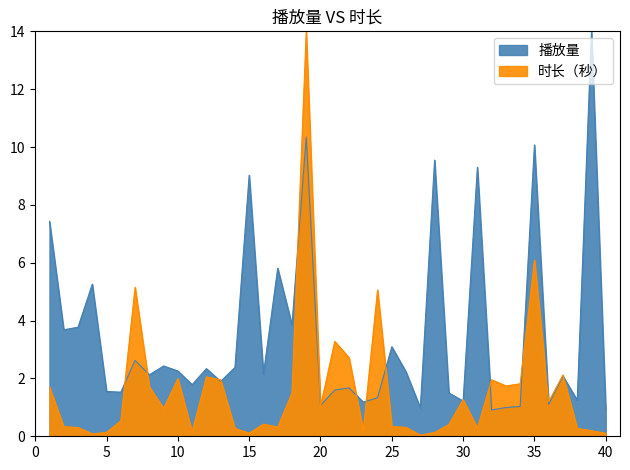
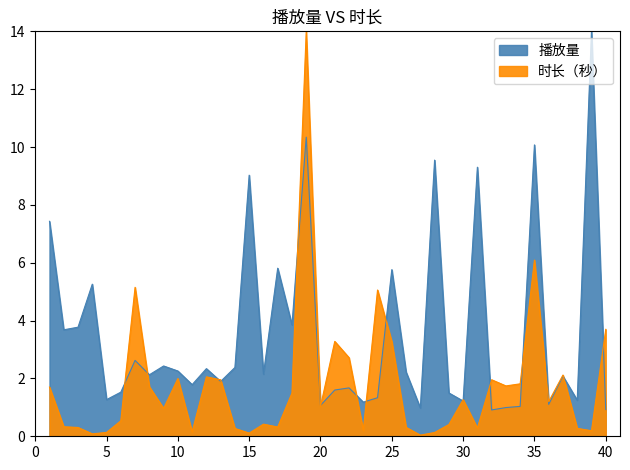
  {
    "播放量": {
-     "5": 1.5,
+     "5": 1.3,
      "10": 2.3,
      "15": 9.0,
-     "25": 3.1,
+     "25": 5.8,
      "35": 10.1,
      "40": 0.9
    },
    "时长（秒）": {
      "5": 0.1,
      "10": 2.0,
      "15": 0.1,
-     "25": 0.3,
+     "25": 3.3,
      "35": 6.1,
-     "40": 0.1
+     "40": 3.7
    }
  }
